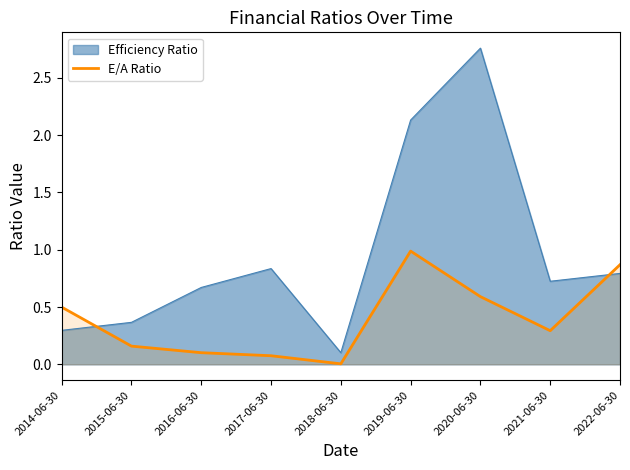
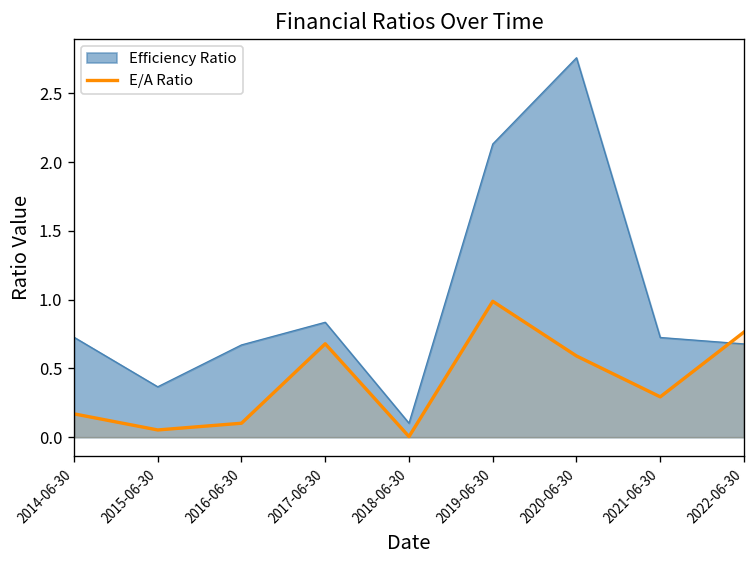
  {
    "Efficiency Ratio": {
-     "2014-06-30": 0.30,
+     "2014-06-30": 0.73,
      "2015-06-30": 0.37,
      "2016-06-30": 0.67,
      "2017-06-30": 0.84,
      "2018-06-30": 0.10,
      "2019-06-30": 2.13,
      "2020-06-30": 2.76,
      "2021-06-30": 0.72,
-     "2022-06-30": 0.79
+     "2022-06-30": 0.68
    },
    "E/A Ratio": {
-     "2014-06-30": 0.50,
-     "2015-06-30": 0.16,
+     "2014-06-30": 0.17,
+     "2015-06-30": 0.05,
      "2016-06-30": 0.10,
-     "2017-06-30": 0.08,
+     "2017-06-30": 0.68,
      "2018-06-30": 0.00,
      "2019-06-30": 0.99,
      "2020-06-30": 0.59,
      "2021-06-30": 0.29,
-     "2022-06-30": 0.87
+     "2022-06-30": 0.76
    }
  }
